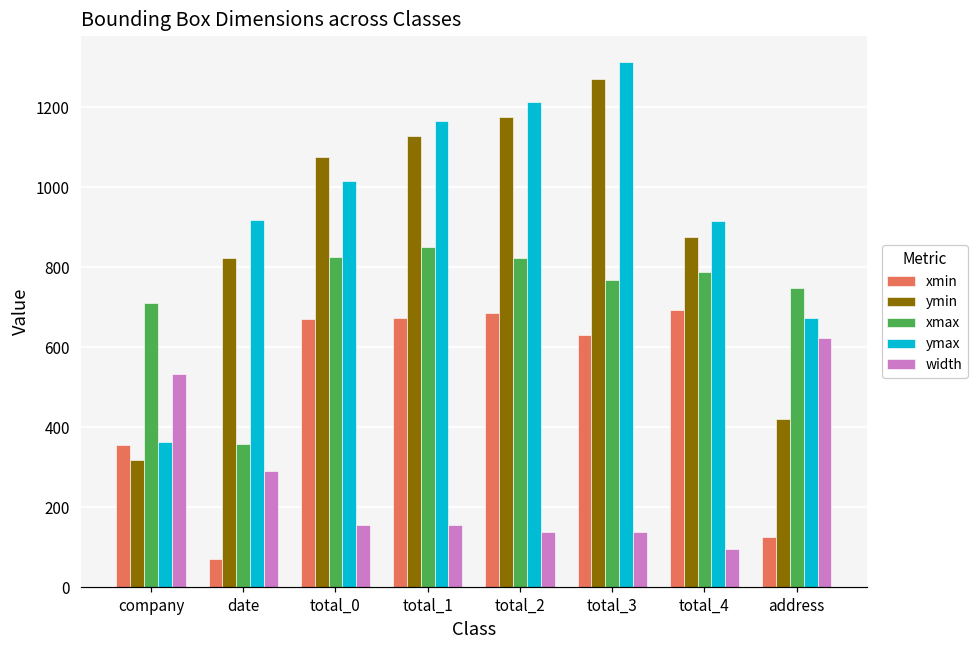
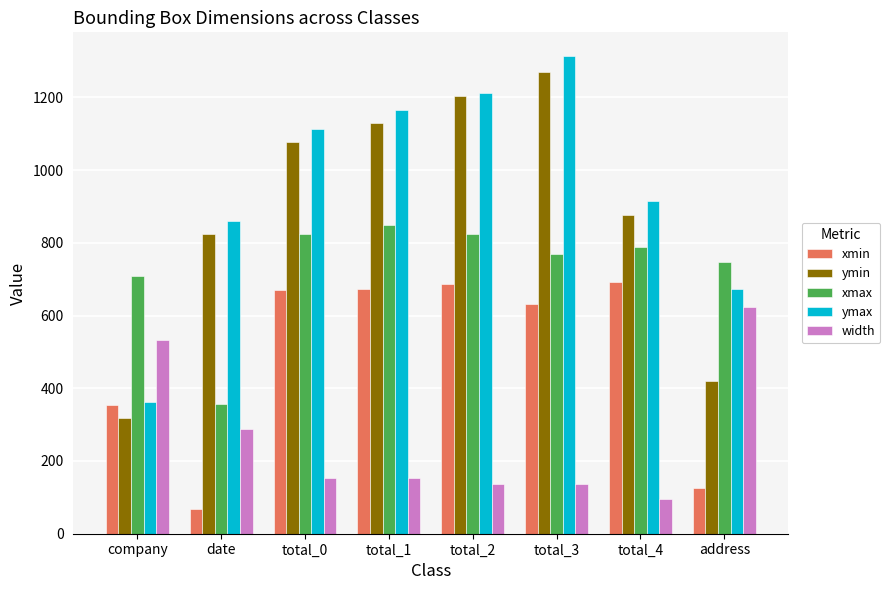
  {
    "xmin": {
      "company": 360,
      "date": 70,
      "total_0": 670,
      "total_1": 670,
      "total_2": 690,
      "total_3": 630,
      "total_4": 690,
      "address": 130
    },
    "ymin": {
      "company": 320,
      "date": 820,
      "total_0": 1080,
      "total_1": 1130,
-     "total_2": 1180,
+     "total_2": 1200,
      "total_3": 1270,
      "total_4": 880,
      "address": 420
    },
    "xmax": {
      "company": 710,
      "date": 360,
      "total_0": 830,
      "total_1": 850,
      "total_2": 820,
      "total_3": 770,
      "total_4": 790,
      "address": 750
    },
    "ymax": {
      "company": 360,
-     "date": 920,
-     "total_0": 1020,
+     "date": 860,
+     "total_0": 1110,
      "total_1": 1170,
      "total_2": 1210,
      "total_3": 1310,
      "total_4": 920,
      "address": 670
    },
    "width": {
      "company": 530,
      "date": 290,
      "total_0": 150,
      "total_1": 150,
      "total_2": 140,
      "total_3": 140,
      "total_4": 100,
      "address": 620
    }
  }
